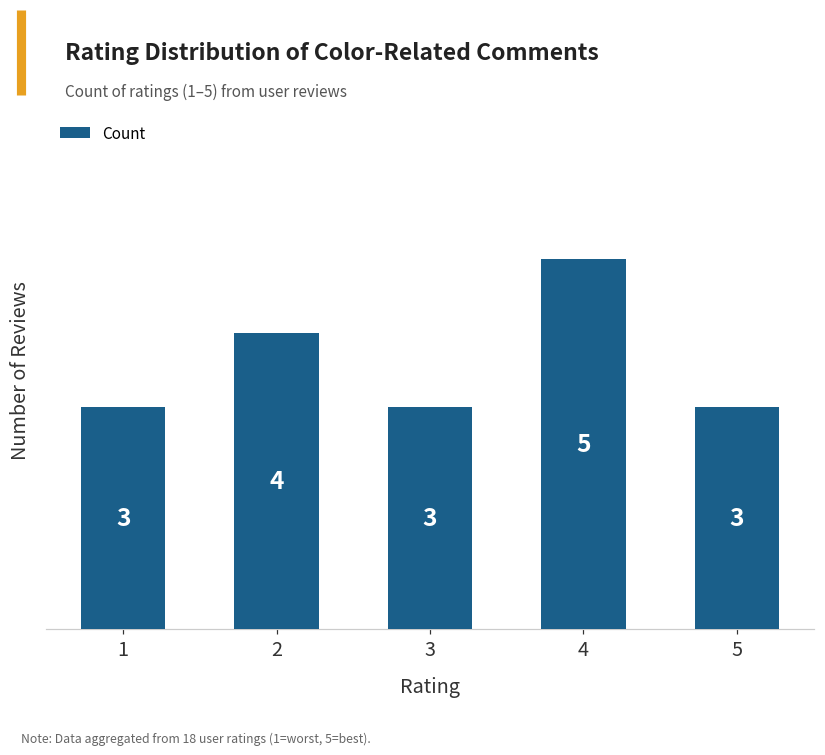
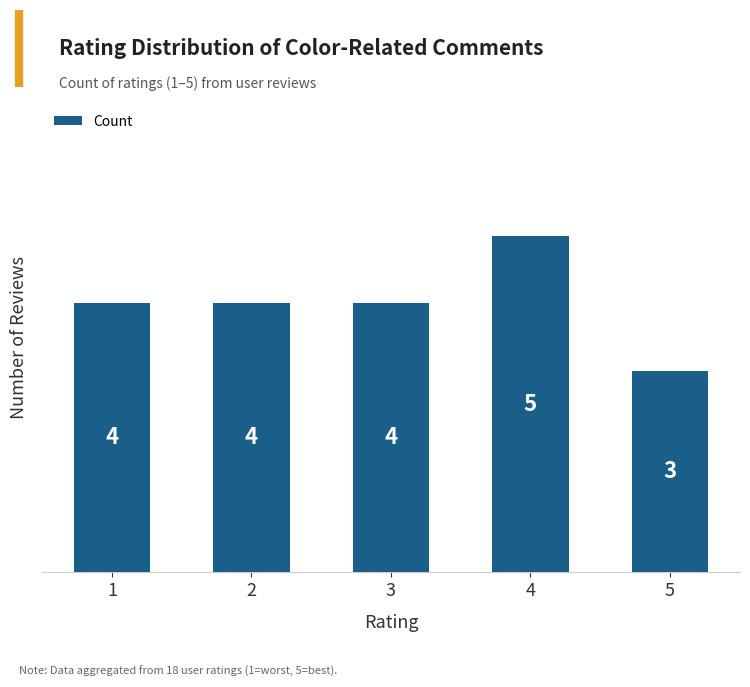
  {
-   "1": 3,
+   "1": 4,
    "2": 4,
-   "3": 3,
+   "3": 4,
    "4": 5,
    "5": 3
  }
